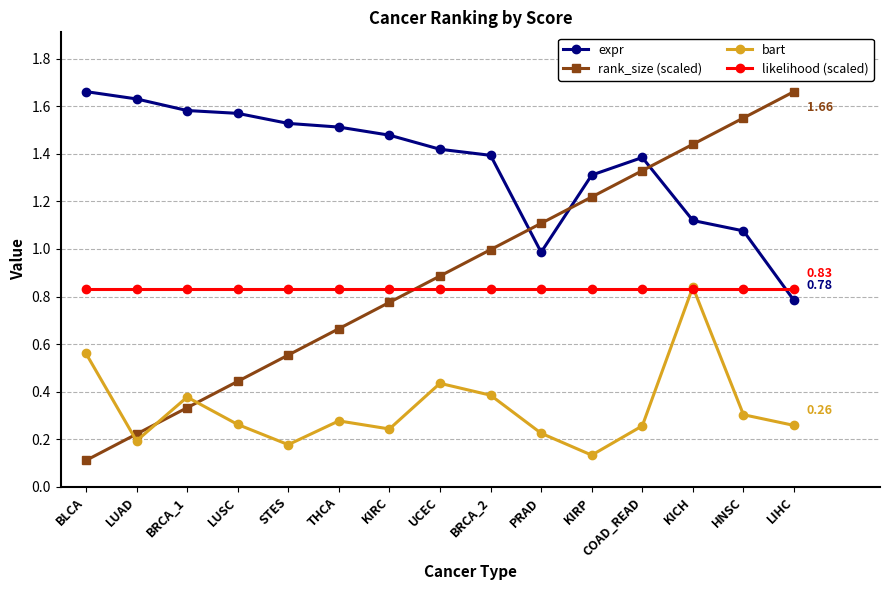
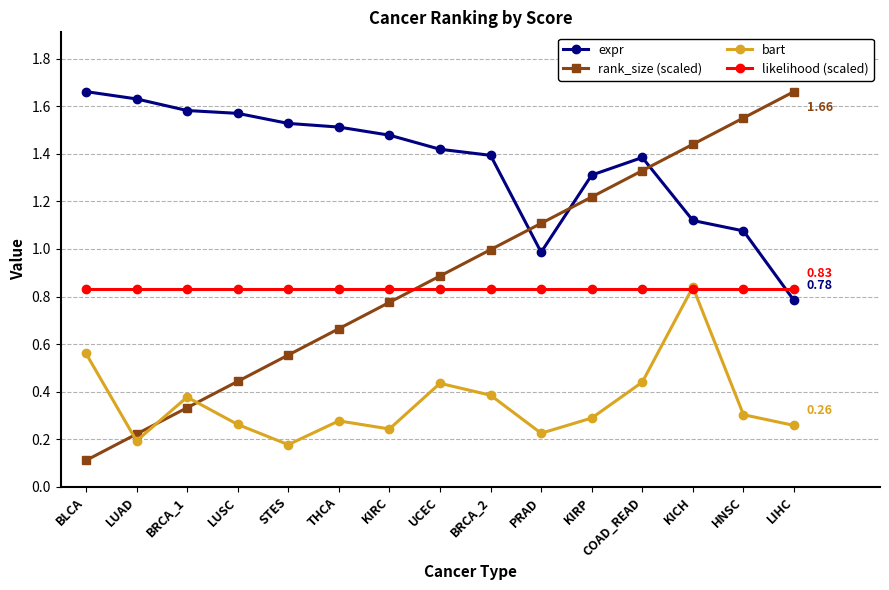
  {
    "expr": {
      "LIHC": 0.78
    },
    "rank_size (scaled)": {
      "LIHC": 1.66
    },
    "bart": {
      "BLCA": 0.56,
      "LUAD": 0.19,
      "BRCA_1": 0.38,
      "LUSC": 0.26,
      "STES": 0.18,
      "THCA": 0.28,
      "KIRC": 0.24,
      "UCEC": 0.44,
      "BRCA_2": 0.39,
      "PRAD": 0.23,
-     "KIRP": 0.13,
-     "COAD_READ": 0.26,
+     "KIRP": 0.29,
+     "COAD_READ": 0.44,
      "HNSC": 0.30
    },
    "likelihood (scaled)": {
      "LIHC": 0.83
    }
  }
